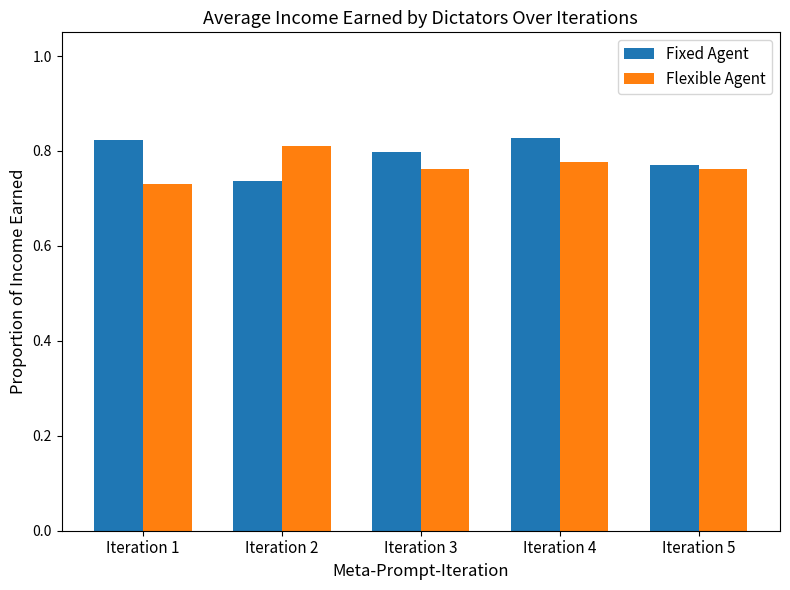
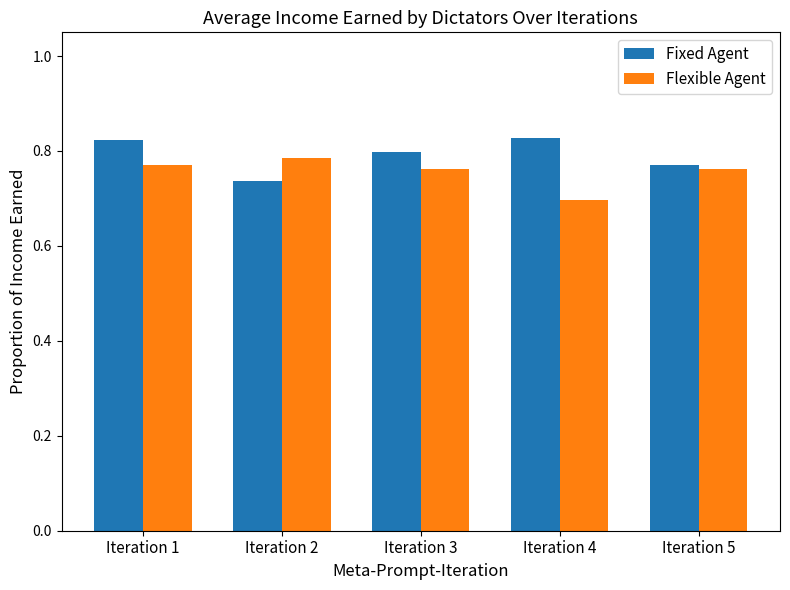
  {
    "Fixed Agent": {
      "Iteration 1": 0.82,
      "Iteration 2": 0.74,
      "Iteration 3": 0.80,
      "Iteration 4": 0.83,
      "Iteration 5": 0.77
    },
    "Flexible Agent": {
-     "Iteration 1": 0.73,
-     "Iteration 2": 0.81,
+     "Iteration 1": 0.77,
+     "Iteration 2": 0.79,
      "Iteration 3": 0.76,
-     "Iteration 4": 0.78,
+     "Iteration 4": 0.70,
      "Iteration 5": 0.76
    }
  }
